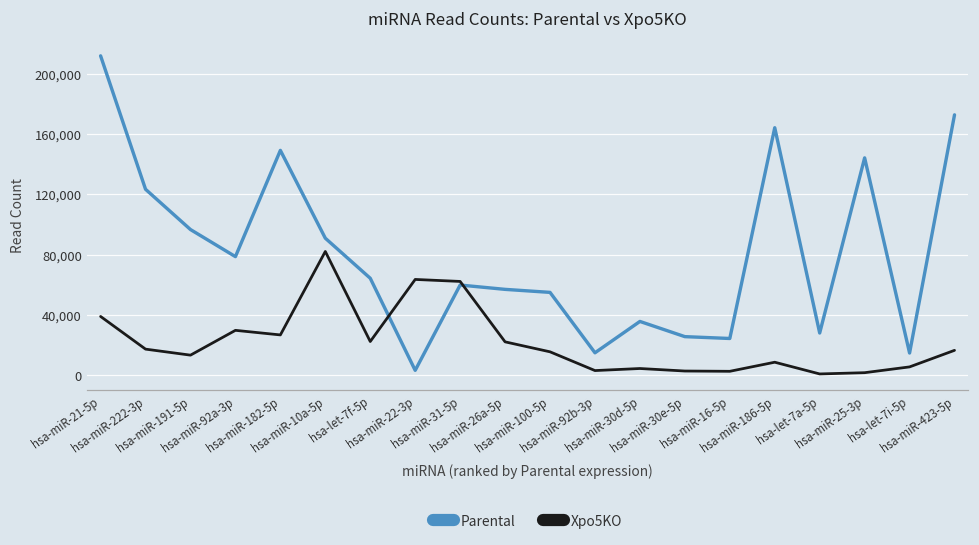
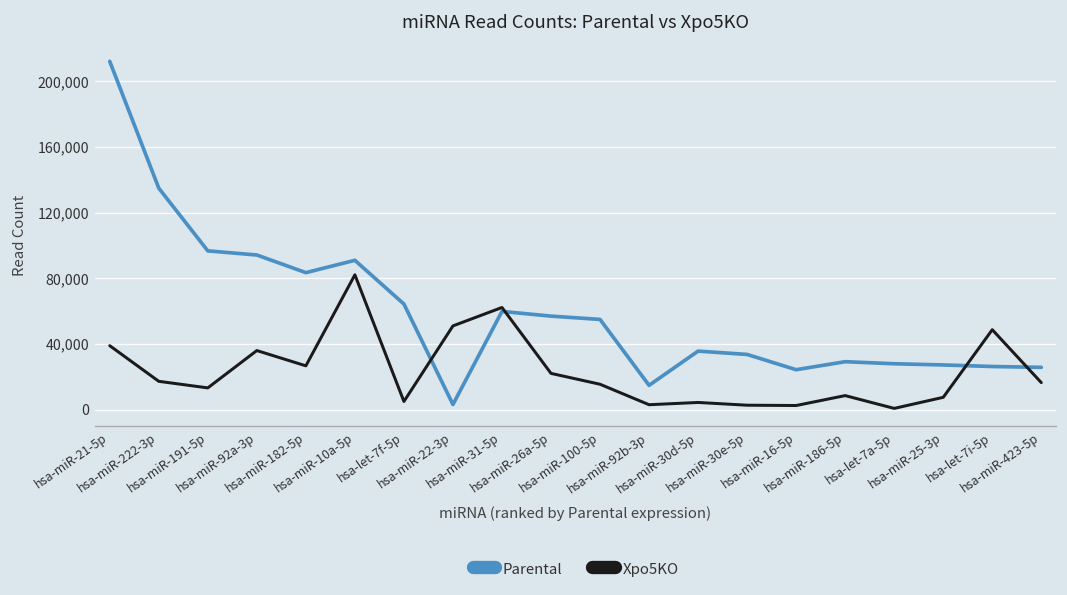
  {
    "Parental": {
      "hsa-miR-21-5p": "212,000",
-     "hsa-miR-222-3p": "123,000",
+     "hsa-miR-222-3p": "135,000",
      "hsa-miR-191-5p": "97,000",
-     "hsa-miR-92a-3p": "79,000",
-     "hsa-miR-182-5p": "149,000",
+     "hsa-miR-92a-3p": "94,000",
+     "hsa-miR-182-5p": "83,000",
      "hsa-miR-10a-5p": "91,000",
      "hsa-let-7f-5p": "64,000",
      "hsa-miR-22-3p": "3,000",
      "hsa-miR-31-5p": "60,000",
      "hsa-miR-26a-5p": "57,000",
      "hsa-miR-100-5p": "55,000",
      "hsa-miR-92b-3p": "15,000",
      "hsa-miR-30d-5p": "36,000",
-     "hsa-miR-30e-5p": "26,000",
+     "hsa-miR-30e-5p": "34,000",
      "hsa-miR-16-5p": "24,000",
-     "hsa-miR-186-5p": "164,000",
+     "hsa-miR-186-5p": "29,000",
      "hsa-let-7a-5p": "28,000",
-     "hsa-miR-25-3p": "144,000",
-     "hsa-let-7i-5p": "15,000",
-     "hsa-miR-423-5p": "173,000"
+     "hsa-miR-25-3p": "27,000",
+     "hsa-let-7i-5p": "26,000",
+     "hsa-miR-423-5p": "26,000"
    },
    "Xpo5KO": {
      "hsa-miR-21-5p": "39,000",
      "hsa-miR-222-3p": "17,000",
      "hsa-miR-191-5p": "13,000",
-     "hsa-miR-92a-3p": "30,000",
+     "hsa-miR-92a-3p": "36,000",
      "hsa-miR-182-5p": "27,000",
      "hsa-miR-10a-5p": "82,000",
-     "hsa-let-7f-5p": "22,000",
-     "hsa-miR-22-3p": "64,000",
+     "hsa-let-7f-5p": "5,000",
+     "hsa-miR-22-3p": "51,000",
      "hsa-miR-31-5p": "62,000",
      "hsa-miR-26a-5p": "22,000",
      "hsa-miR-100-5p": "15,000",
      "hsa-miR-92b-3p": "3,000",
      "hsa-miR-30d-5p": "4,000",
      "hsa-miR-30e-5p": "3,000",
      "hsa-miR-16-5p": "3,000",
      "hsa-miR-186-5p": "9,000",
      "hsa-let-7a-5p": "1,000",
-     "hsa-miR-25-3p": "2,000",
-     "hsa-let-7i-5p": "5,000",
+     "hsa-miR-25-3p": "7,000",
+     "hsa-let-7i-5p": "49,000",
      "hsa-miR-423-5p": "16,000"
    }
  }
